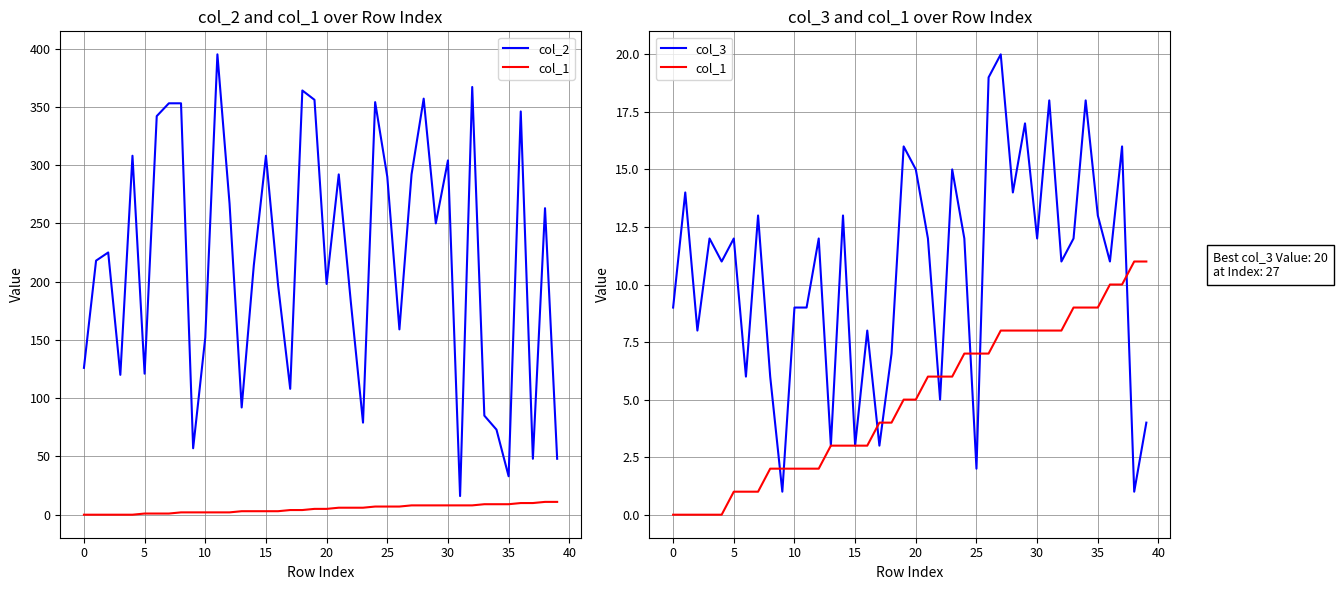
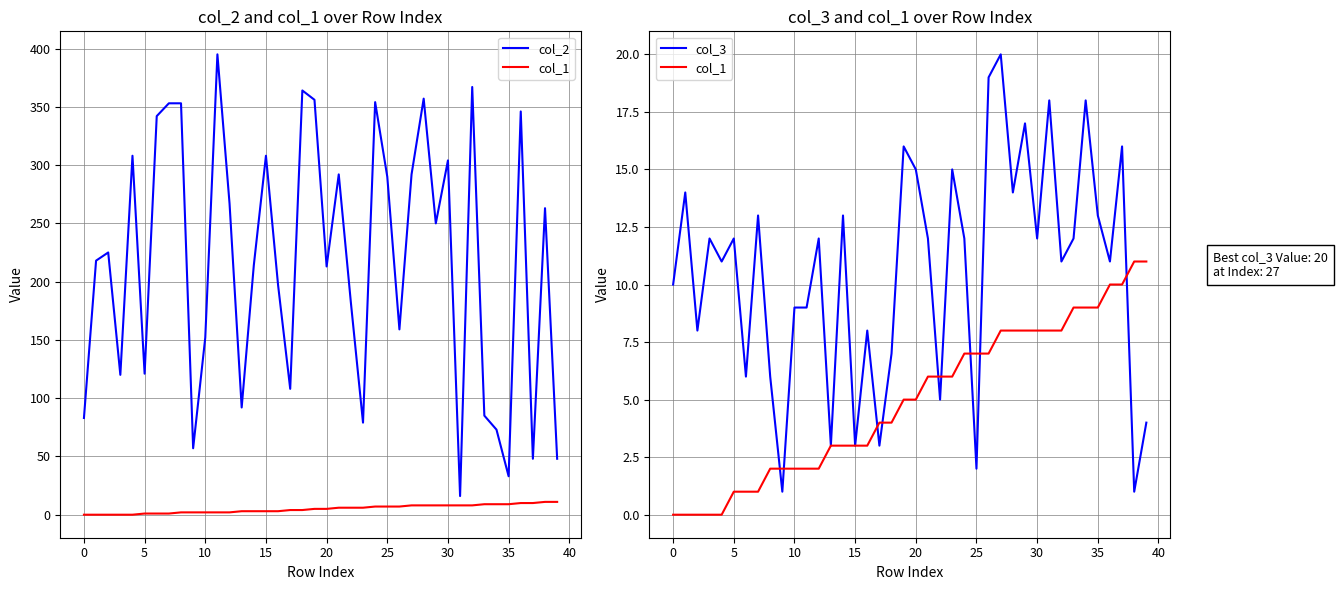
  {
    "col_2 and col_1 over Row Index": {
      "col_2": {
-       "0": 126,
+       "0": 83,
        "5": 121,
        "10": 152,
        "15": 308,
-       "20": 198,
+       "20": 213,
        "25": 290,
        "30": 304,
        "35": 33
      },
      "col_1": {
        "0": 0,
        "5": 1,
        "10": 2,
        "15": 3,
        "20": 5,
        "25": 7,
        "30": 8,
        "35": 9
      }
    },
    "col_3 and col_1 over Row Index": {
      "col_3": {
-       "0": 9,
+       "0": 10,
        "5": 12,
        "10": 9,
        "20": 15,
        "25": 2,
        "30": 12,
        "35": 13
      },
      "col_1": {
        "0": 0,
        "5": 1,
        "10": 2,
        "20": 5,
        "25": 7,
        "30": 8,
        "35": 9
      }
    }
  }
